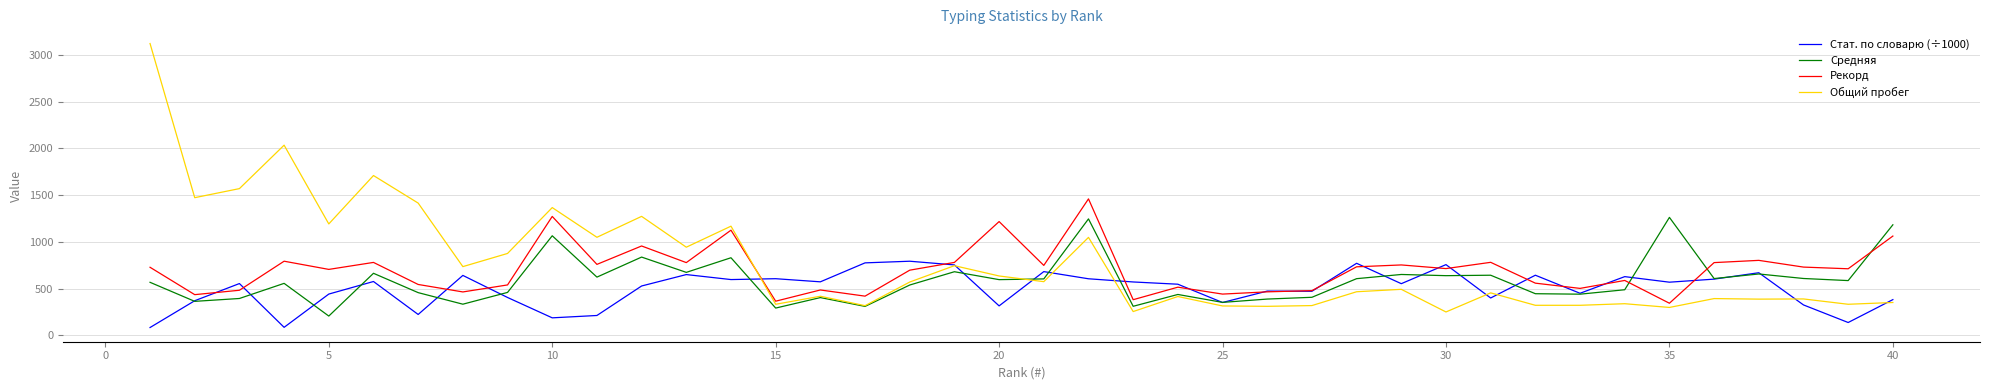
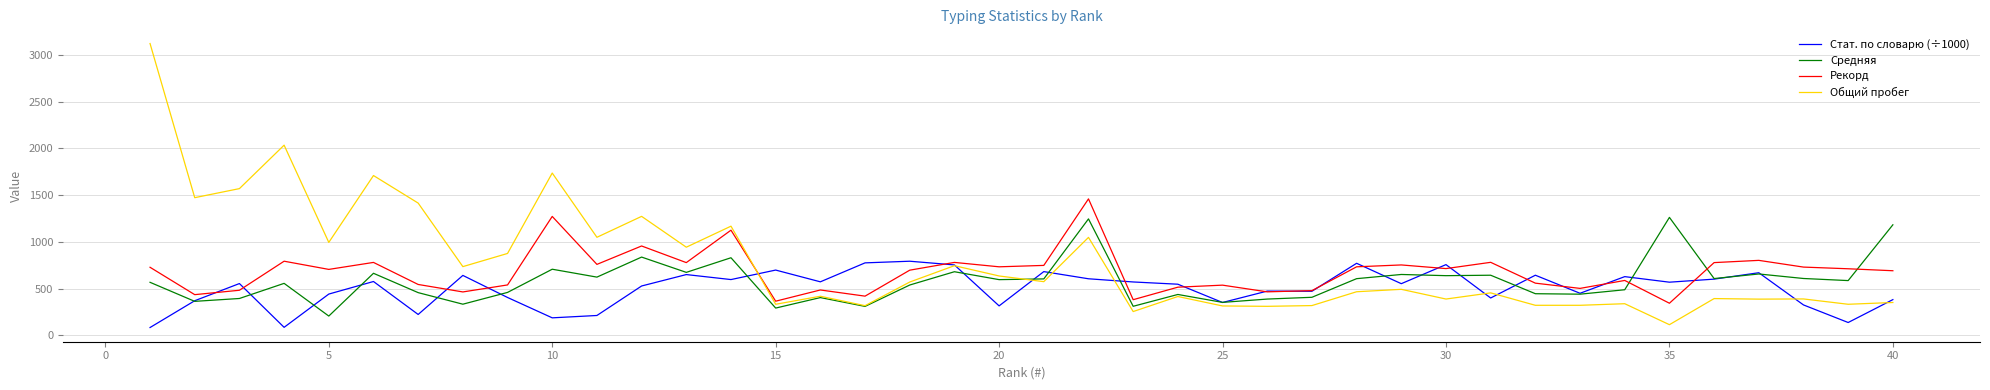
  {
    "Стат. по словарю (÷1000)": {
      "5": 400,
      "10": 200,
-     "15": 600,
+     "15": 700,
      "20": 300,
      "30": 800,
      "35": 600,
      "40": 400
    },
    "Средняя": {
      "5": 200,
-     "10": 1100,
+     "10": 700,
      "15": 300,
      "20": 600,
      "30": 600,
      "35": 1300,
      "40": 1200
    },
    "Рекорд": {
      "5": 700,
      "10": 1300,
      "15": 400,
-     "20": 1200,
-     "25": 400,
+     "20": 700,
+     "25": 500,
      "30": 700,
      "35": 300,
-     "40": 1100
+     "40": 700
    },
    "Общий пробег": {
-     "5": 1200,
-     "10": 1400,
+     "5": 1000,
+     "10": 1700,
      "15": 300,
      "20": 600,
      "25": 300,
-     "30": 200,
-     "35": 300,
+     "30": 400,
+     "35": 100,
      "40": 400
    }
  }
